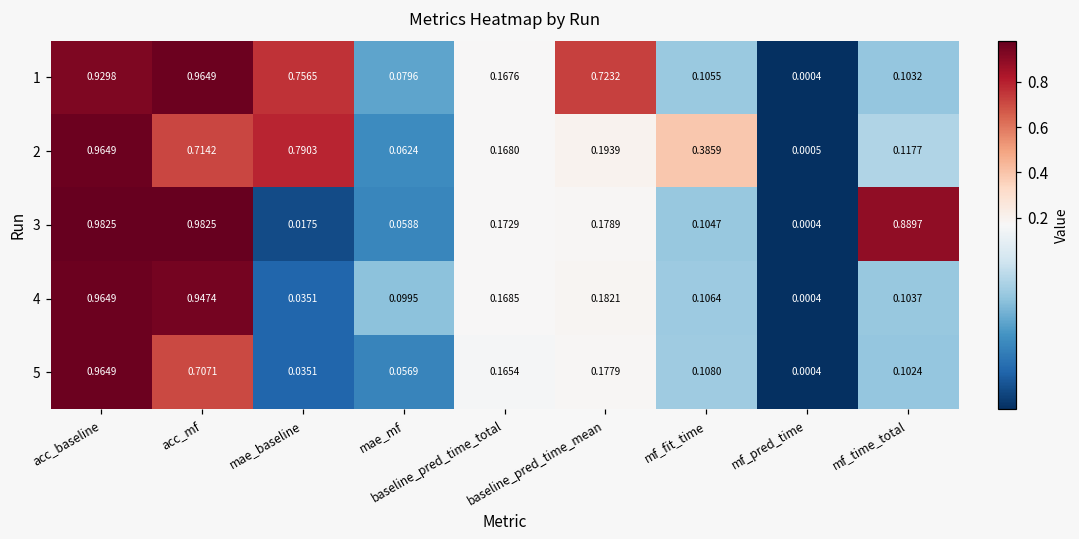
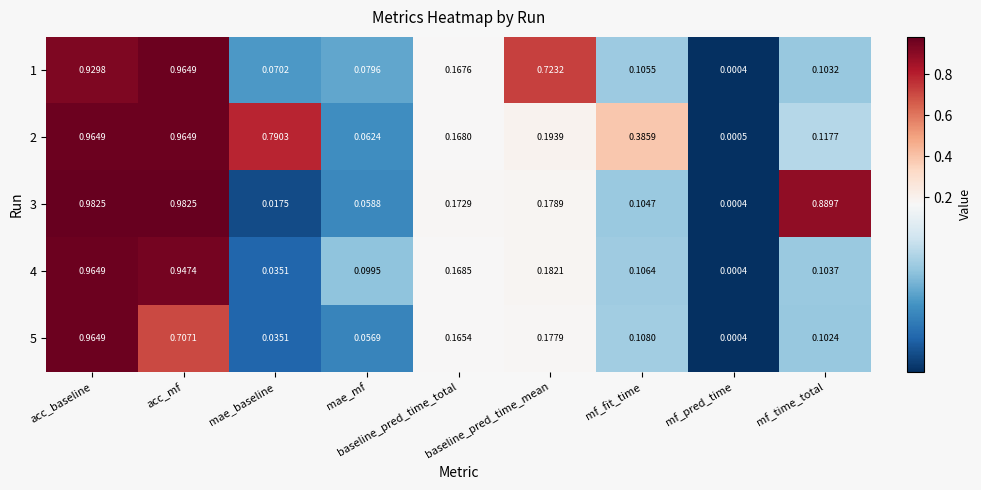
  {
    "1": {
      "acc_baseline": 0.9298,
      "acc_mf": 0.9649,
-     "mae_baseline": 0.7565,
+     "mae_baseline": 0.0702,
      "mae_mf": 0.0796,
      "baseline_pred_time_total": 0.1676,
      "baseline_pred_time_mean": 0.7232,
      "mf_fit_time": 0.1055,
      "mf_pred_time": 0.0004,
      "mf_time_total": 0.1032
    },
    "2": {
      "acc_baseline": 0.9649,
-     "acc_mf": 0.7142,
+     "acc_mf": 0.9649,
      "mae_baseline": 0.7903,
      "mae_mf": 0.0624,
      "baseline_pred_time_total": 0.1680,
      "baseline_pred_time_mean": 0.1939,
      "mf_fit_time": 0.3859,
      "mf_pred_time": 0.0005,
      "mf_time_total": 0.1177
    },
    "3": {
      "acc_baseline": 0.9825,
      "acc_mf": 0.9825,
      "mae_baseline": 0.0175,
      "mae_mf": 0.0588,
      "baseline_pred_time_total": 0.1729,
      "baseline_pred_time_mean": 0.1789,
      "mf_fit_time": 0.1047,
      "mf_pred_time": 0.0004,
      "mf_time_total": 0.8897
    },
    "4": {
      "acc_baseline": 0.9649,
      "acc_mf": 0.9474,
      "mae_baseline": 0.0351,
      "mae_mf": 0.0995,
      "baseline_pred_time_total": 0.1685,
      "baseline_pred_time_mean": 0.1821,
      "mf_fit_time": 0.1064,
      "mf_pred_time": 0.0004,
      "mf_time_total": 0.1037
    },
    "5": {
      "acc_baseline": 0.9649,
      "acc_mf": 0.7071,
      "mae_baseline": 0.0351,
      "mae_mf": 0.0569,
      "baseline_pred_time_total": 0.1654,
      "baseline_pred_time_mean": 0.1779,
      "mf_fit_time": 0.1080,
      "mf_pred_time": 0.0004,
      "mf_time_total": 0.1024
    }
  }
